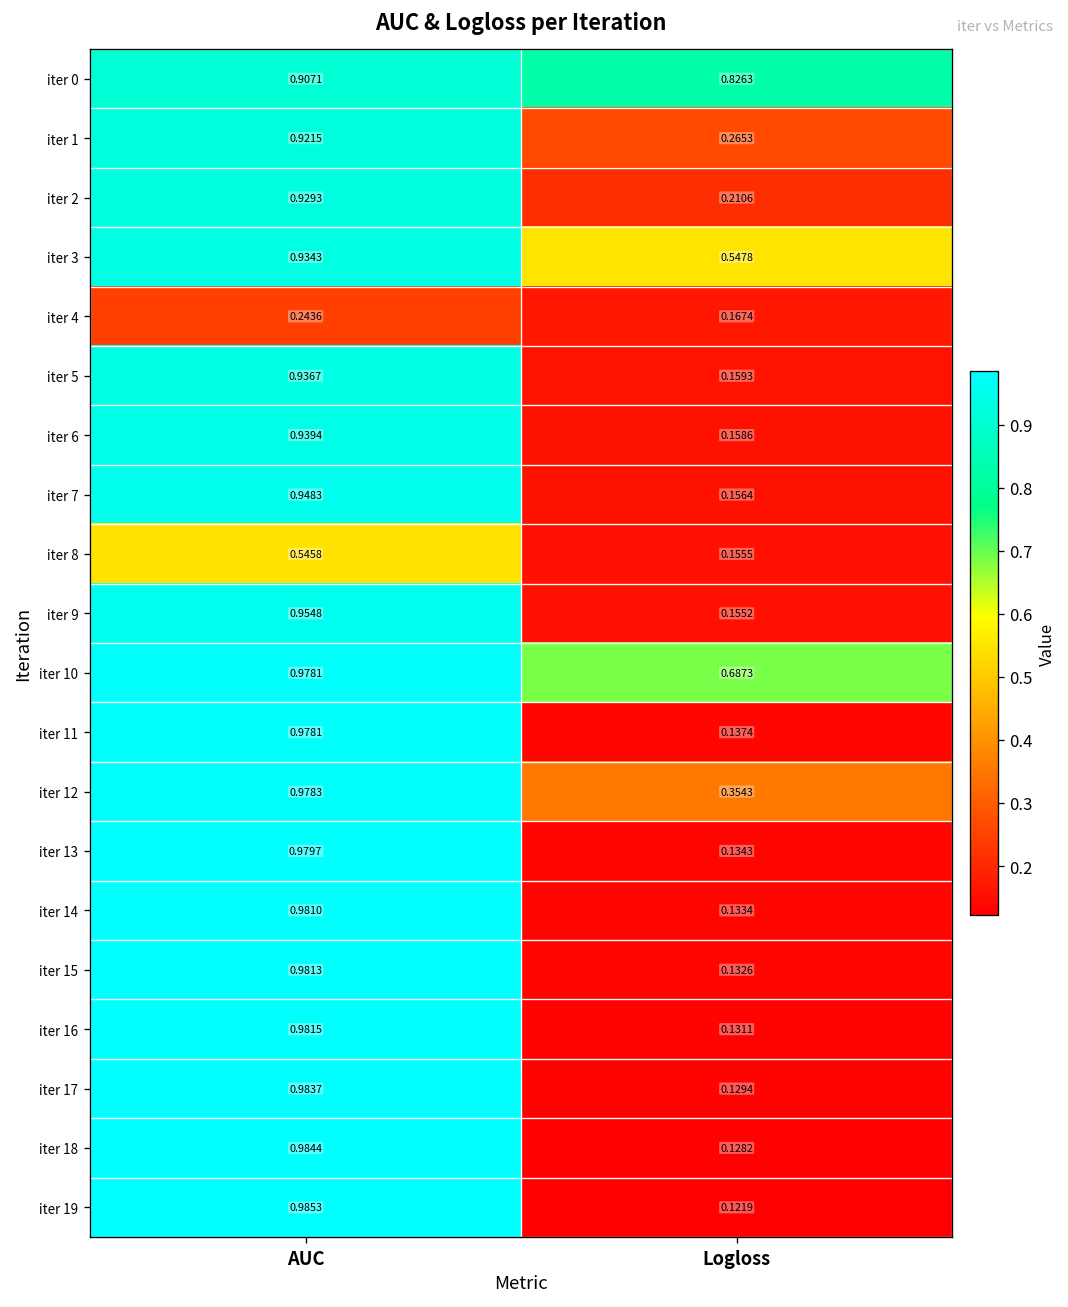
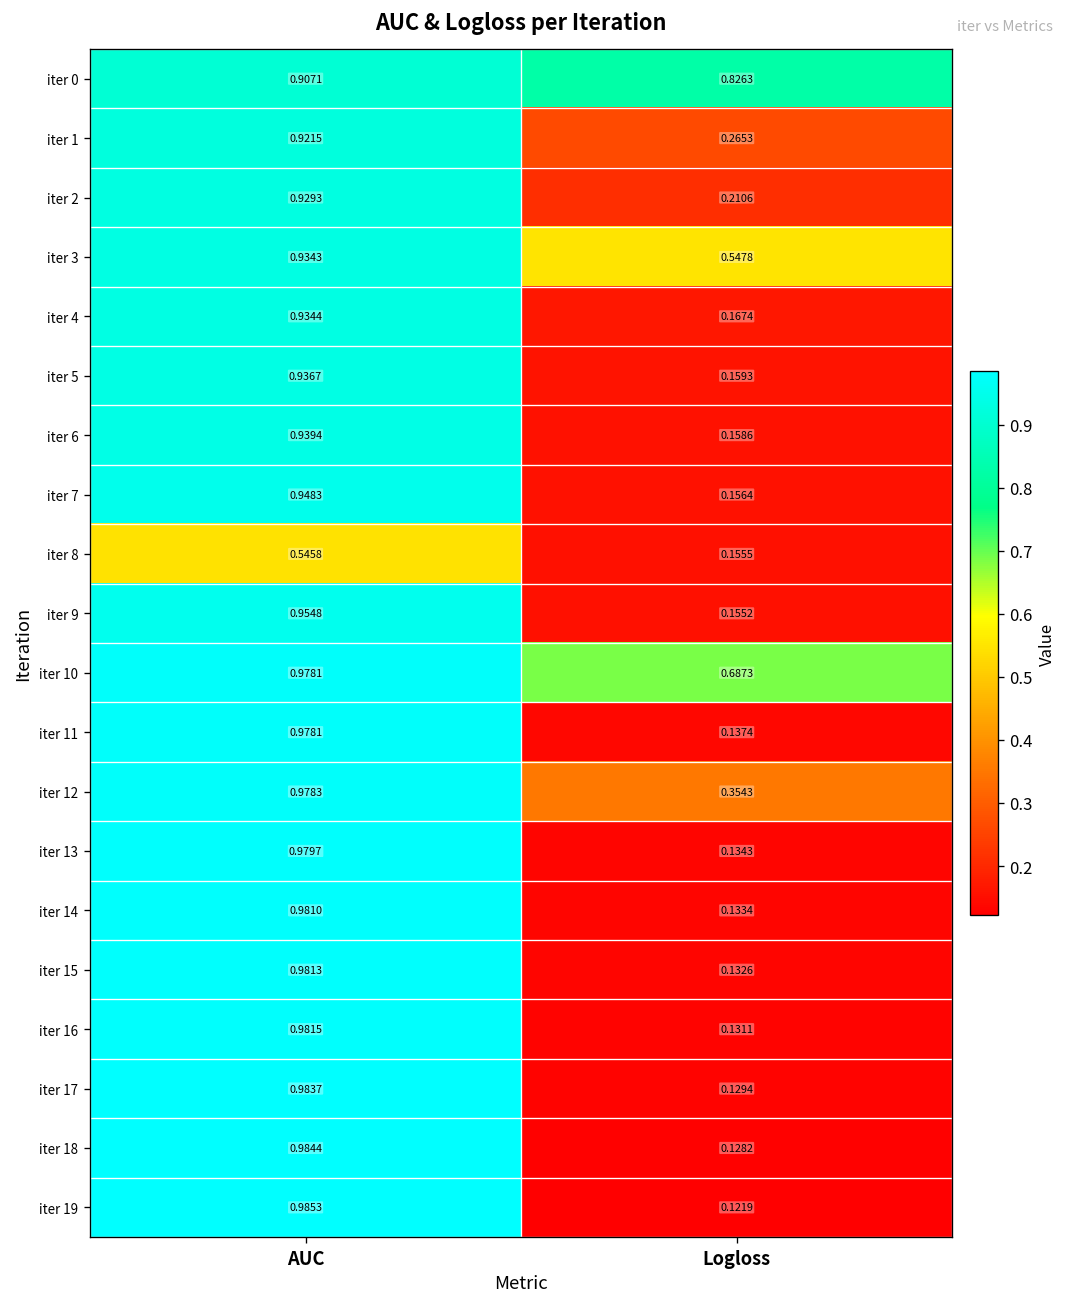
  {
    "iter 4": {
-     "AUC": 0.2436
+     "AUC": 0.9344
    }
  }
